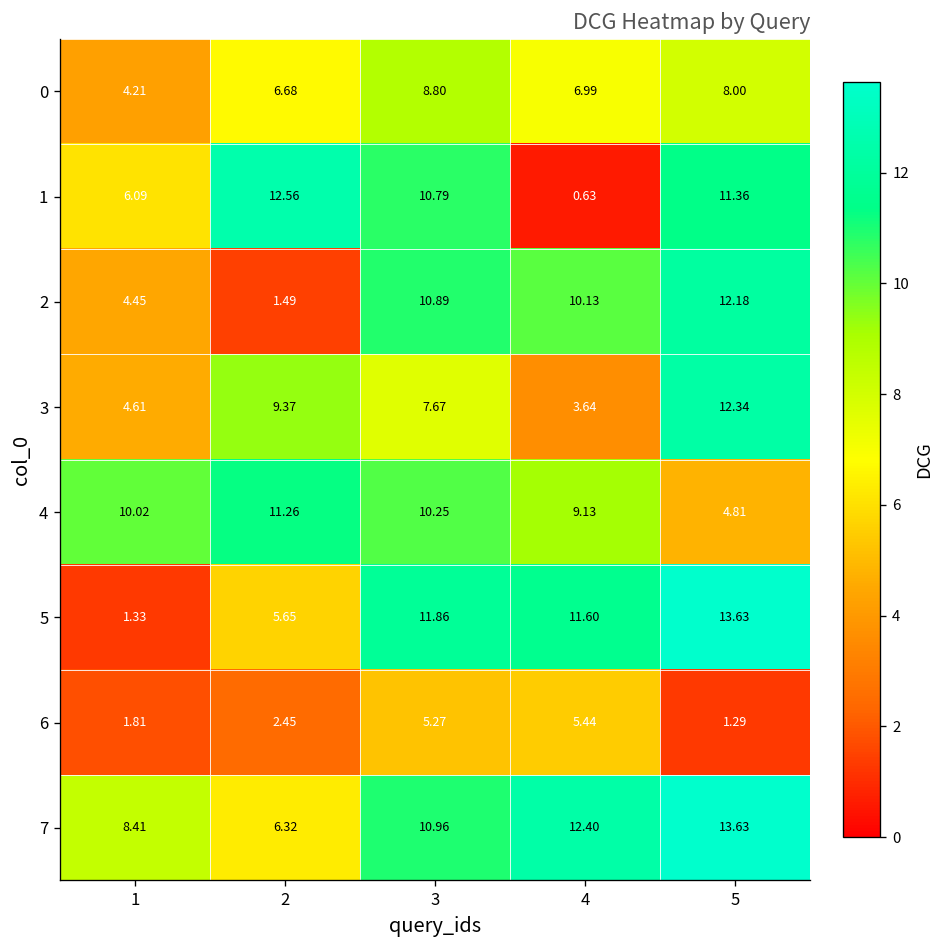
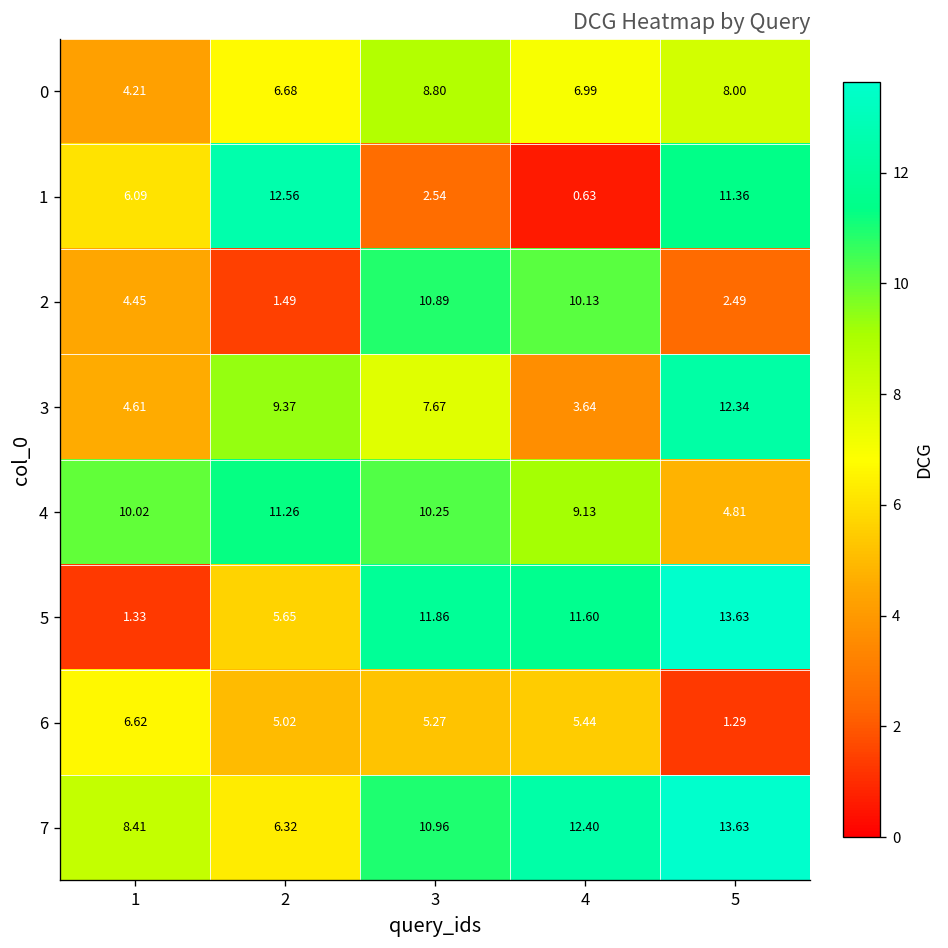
  {
    "0": {
      "1": 4.21,
      "2": 6.68,
      "3": 8.80,
      "4": 6.99,
      "5": 8.00
    },
    "1": {
      "1": 6.09,
      "2": 12.56,
-     "3": 10.79,
+     "3": 2.54,
      "4": 0.63,
      "5": 11.36
    },
    "2": {
      "1": 4.45,
      "2": 1.49,
      "3": 10.89,
      "4": 10.13,
-     "5": 12.18
+     "5": 2.49
    },
    "3": {
      "1": 4.61,
      "2": 9.37,
      "3": 7.67,
      "4": 3.64,
      "5": 12.34
    },
    "4": {
      "1": 10.02,
      "2": 11.26,
      "3": 10.25,
      "4": 9.13,
      "5": 4.81
    },
    "5": {
      "1": 1.33,
      "2": 5.65,
      "3": 11.86,
      "4": 11.60,
      "5": 13.63
    },
    "6": {
-     "1": 1.81,
-     "2": 2.45,
+     "1": 6.62,
+     "2": 5.02,
      "3": 5.27,
      "4": 5.44,
      "5": 1.29
    },
    "7": {
      "1": 8.41,
      "2": 6.32,
      "3": 10.96,
      "4": 12.40,
      "5": 13.63
    }
  }
